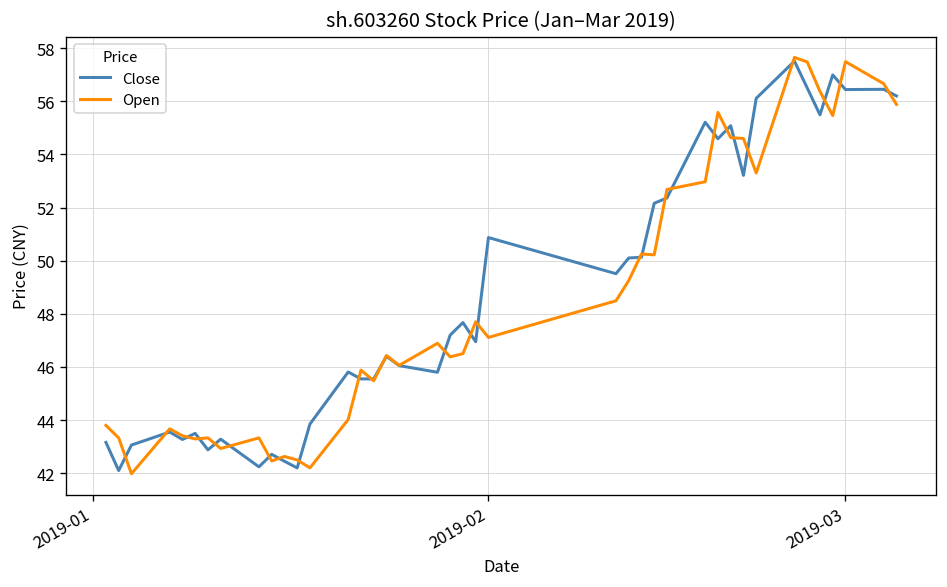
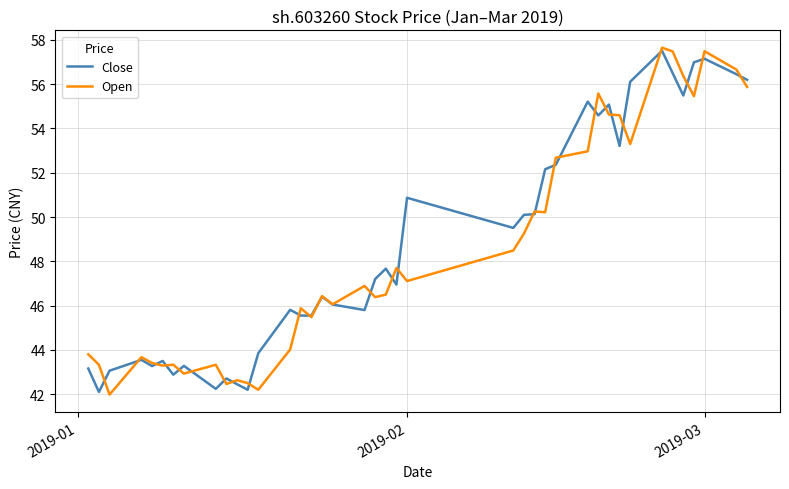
  {
    "Close": {
      "2019-02": 50.9,
-     "2019-03": 56.4
+     "2019-03": 57.2
    },
    "Open": {
      "2019-02": 47.1,
      "2019-03": 57.5
    }
  }
